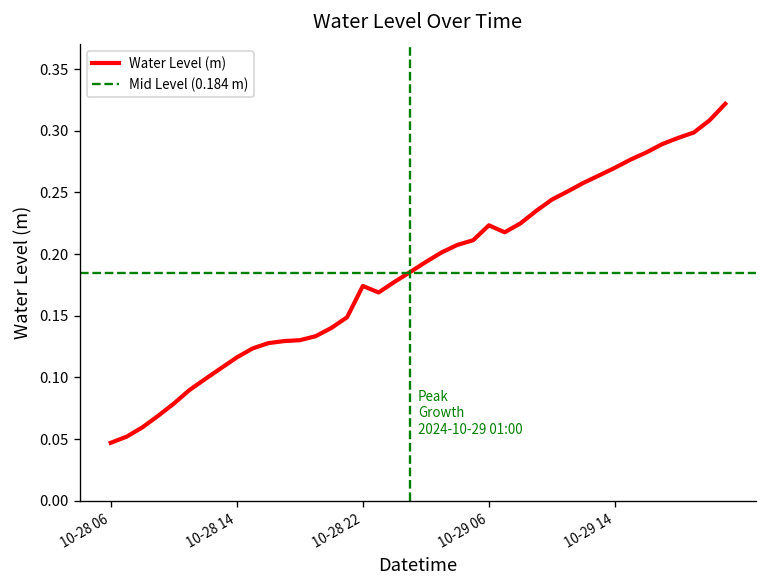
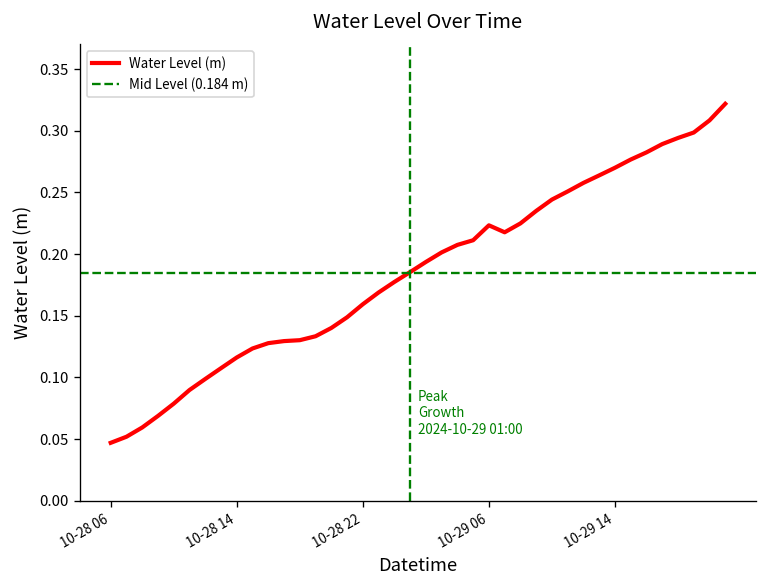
  {
    "10-28 06": 0.047,
    "10-28 14": 0.116,
-   "10-28 22": 0.174,
+   "10-28 22": 0.159,
    "10-29 06": 0.223,
    "10-29 14": 0.270
  }
